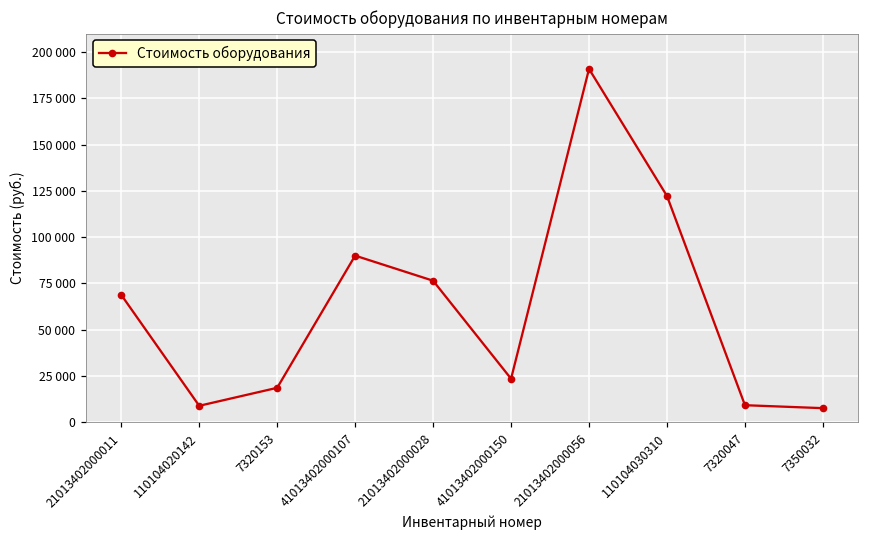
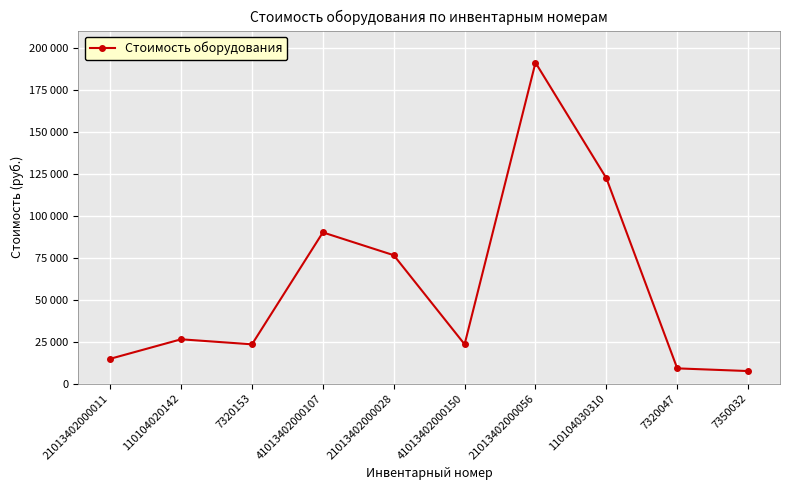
  {
-   "21013402000011": 69000,
-   "110104020142": 9000,
-   "7320153": 19000,
+   "21013402000011": 15000,
+   "110104020142": 26000,
+   "7320153": 23000,
    "41013402000107": 90000,
    "21013402000028": 76000,
    "41013402000150": 23000,
    "21013402000056": 191000,
    "110104030310": 122000,
    "7320047": 9000,
    "7350032": 8000
  }
